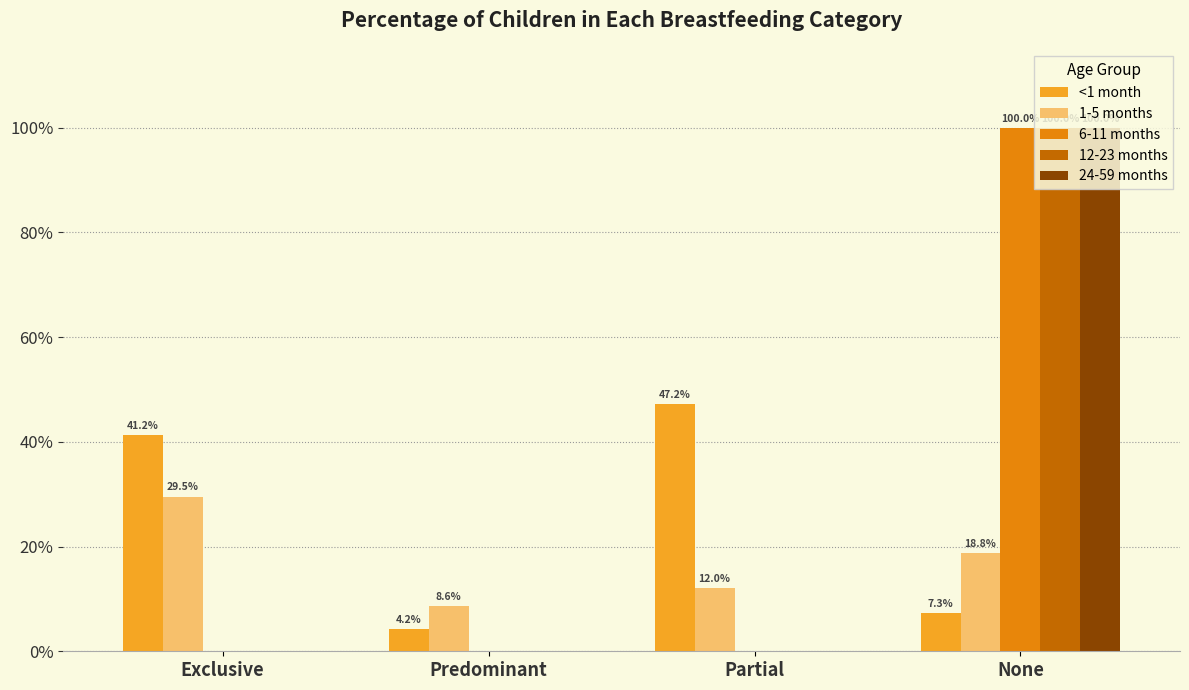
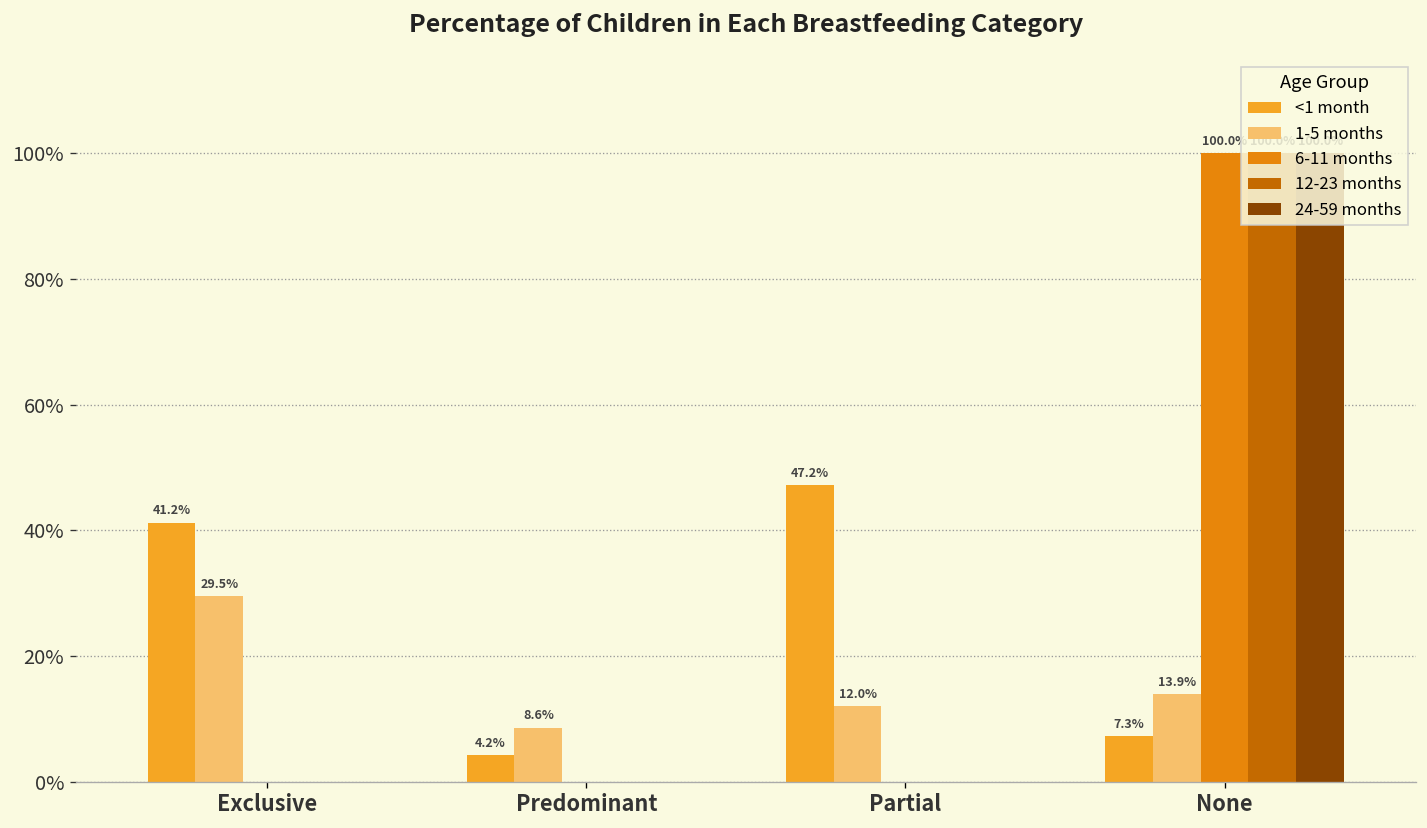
  {
    "1-5 months": {
      "Exclusive": "29.5%",
      "Predominant": "8.6%",
      "Partial": "12.0%",
-     "None": "18.8%"
+     "None": "13.9%"
    },
    "24-59 months": {
      "Exclusive": "0%",
      "Predominant": "0%",
      "Partial": "0%"
    }
  }
